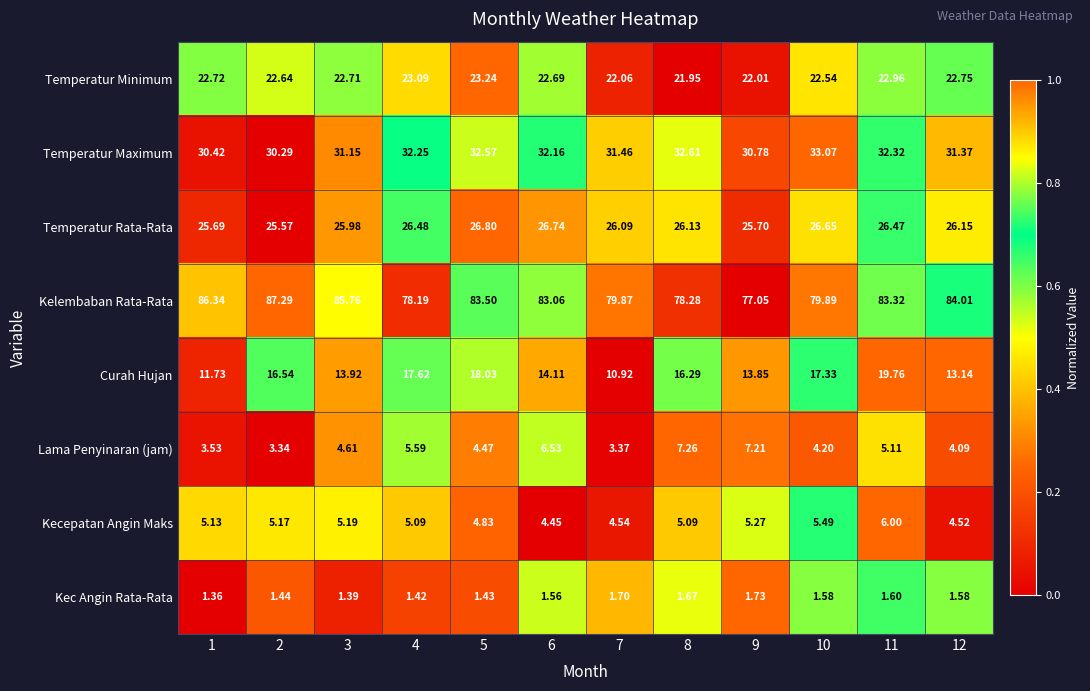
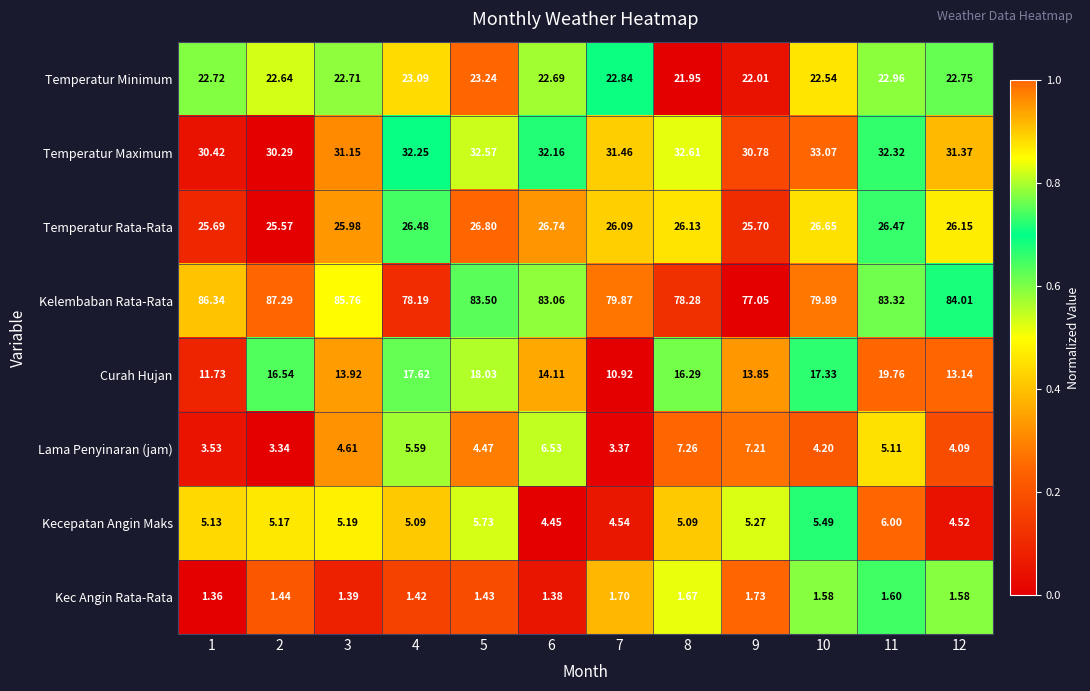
  {
    "Temperatur Minimum": {
      "1": 22.72,
      "2": 22.64,
      "3": 22.71,
      "4": 23.09,
      "5": 23.24,
      "6": 22.69,
-     "7": 22.06,
+     "7": 22.84,
      "8": 21.95,
      "9": 22.01,
      "10": 22.54,
      "11": 22.96,
      "12": 22.75
    },
    "Temperatur Maximum": {
      "1": 30.42,
      "2": 30.29,
      "3": 31.15,
      "4": 32.25,
      "5": 32.57,
      "6": 32.16,
      "7": 31.46,
      "8": 32.61,
      "9": 30.78,
      "10": 33.07,
      "11": 32.32,
      "12": 31.37
    },
    "Temperatur Rata-Rata": {
      "1": 25.69,
      "2": 25.57,
      "3": 25.98,
      "4": 26.48,
      "5": 26.80,
      "6": 26.74,
      "7": 26.09,
      "8": 26.13,
      "9": 25.70,
      "10": 26.65,
      "11": 26.47,
      "12": 26.15
    },
    "Kelembaban Rata-Rata": {
      "1": 86.34,
      "2": 87.29,
      "3": 85.76,
      "4": 78.19,
      "5": 83.50,
      "6": 83.06,
      "7": 79.87,
      "8": 78.28,
      "9": 77.05,
      "10": 79.89,
      "11": 83.32,
      "12": 84.01
    },
    "Curah Hujan": {
      "1": 11.73,
      "2": 16.54,
      "3": 13.92,
      "4": 17.62,
      "5": 18.03,
      "6": 14.11,
      "7": 10.92,
      "8": 16.29,
      "9": 13.85,
      "10": 17.33,
      "11": 19.76,
      "12": 13.14
    },
    "Lama Penyinaran (jam)": {
      "1": 3.53,
      "2": 3.34,
      "3": 4.61,
      "4": 5.59,
      "5": 4.47,
      "6": 6.53,
      "7": 3.37,
      "8": 7.26,
      "9": 7.21,
      "10": 4.20,
      "11": 5.11,
      "12": 4.09
    },
    "Kecepatan Angin Maks": {
      "1": 5.13,
      "2": 5.17,
      "3": 5.19,
      "4": 5.09,
-     "5": 4.83,
+     "5": 5.73,
      "6": 4.45,
      "7": 4.54,
      "8": 5.09,
      "9": 5.27,
      "10": 5.49,
      "11": 6.00,
      "12": 4.52
    },
    "Kec Angin Rata-Rata": {
      "1": 1.36,
      "2": 1.44,
      "3": 1.39,
      "4": 1.42,
      "5": 1.43,
-     "6": 1.56,
+     "6": 1.38,
      "7": 1.70,
      "8": 1.67,
      "9": 1.73,
      "10": 1.58,
      "11": 1.60,
      "12": 1.58
    }
  }
